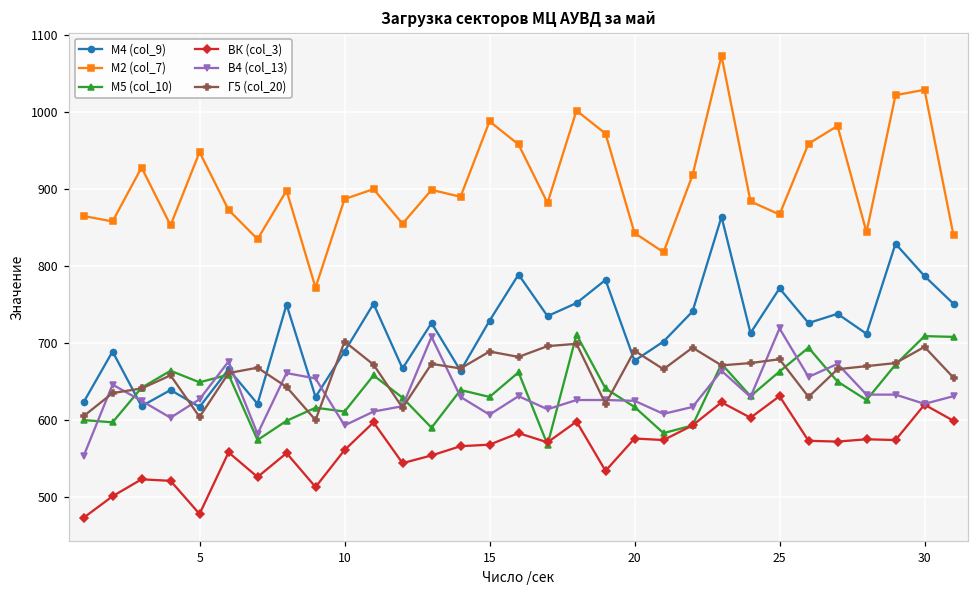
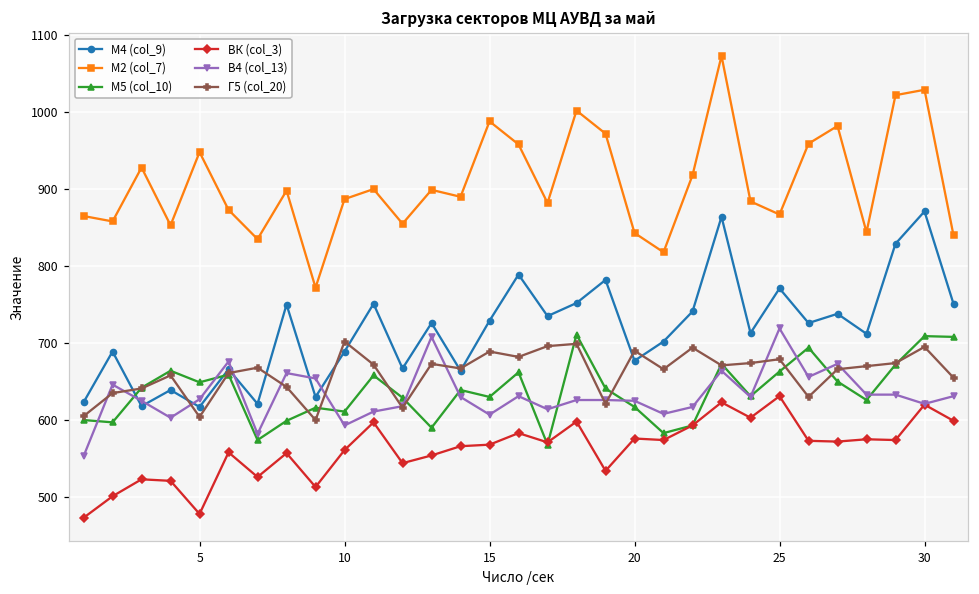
  {
    "M4 (col_9)": {
      "5": 620,
      "10": 690,
      "15": 730,
      "20": 680,
      "25": 770,
-     "30": 790
+     "30": 870
    },
    "M2 (col_7)": {
      "5": 950,
      "10": 890,
      "15": 990,
      "20": 840,
      "25": 870,
      "30": 1030
    },
    "M5 (col_10)": {
      "5": 650,
      "10": 610,
      "15": 630,
      "20": 620,
      "25": 660,
      "30": 710
    },
    "ВК (col_3)": {
      "5": 480,
      "10": 560,
      "15": 570,
      "20": 580,
      "25": 630
    },
    "В4 (col_13)": {
      "5": 630,
      "10": 590,
      "15": 610,
      "20": 630,
      "25": 720
    },
    "Г5 (col_20)": {
      "5": 600,
      "10": 700,
      "15": 690,
      "20": 690,
      "25": 680,
      "30": 700
    }
  }
